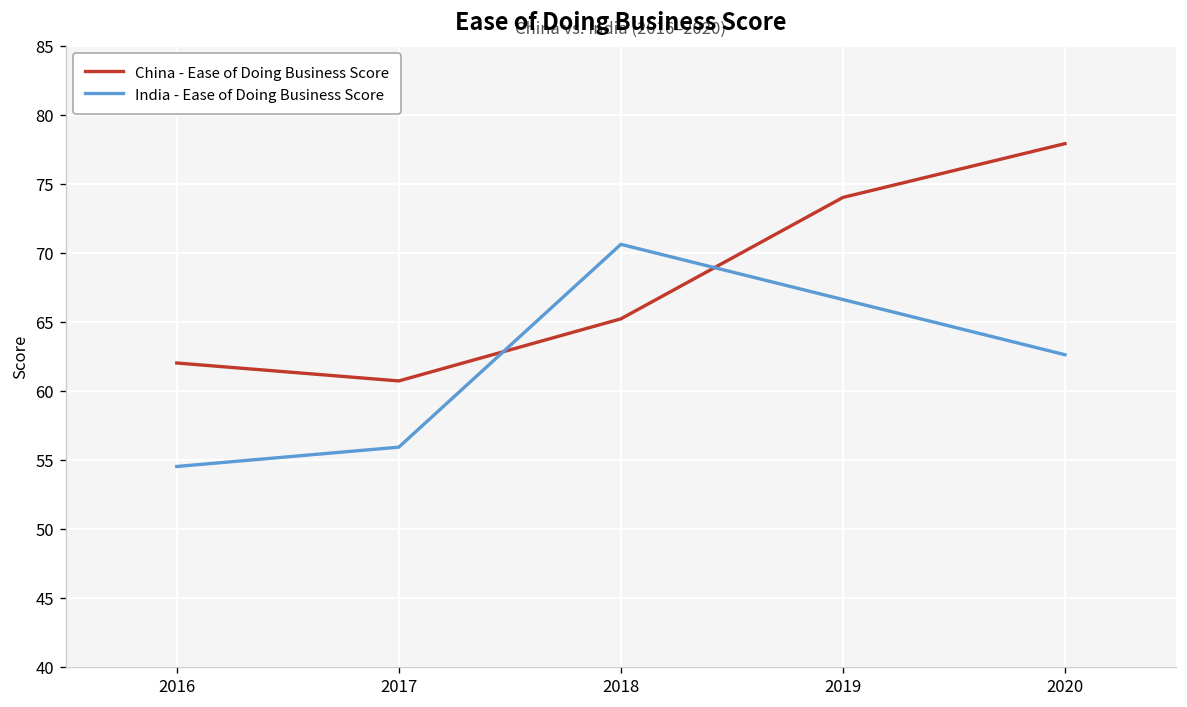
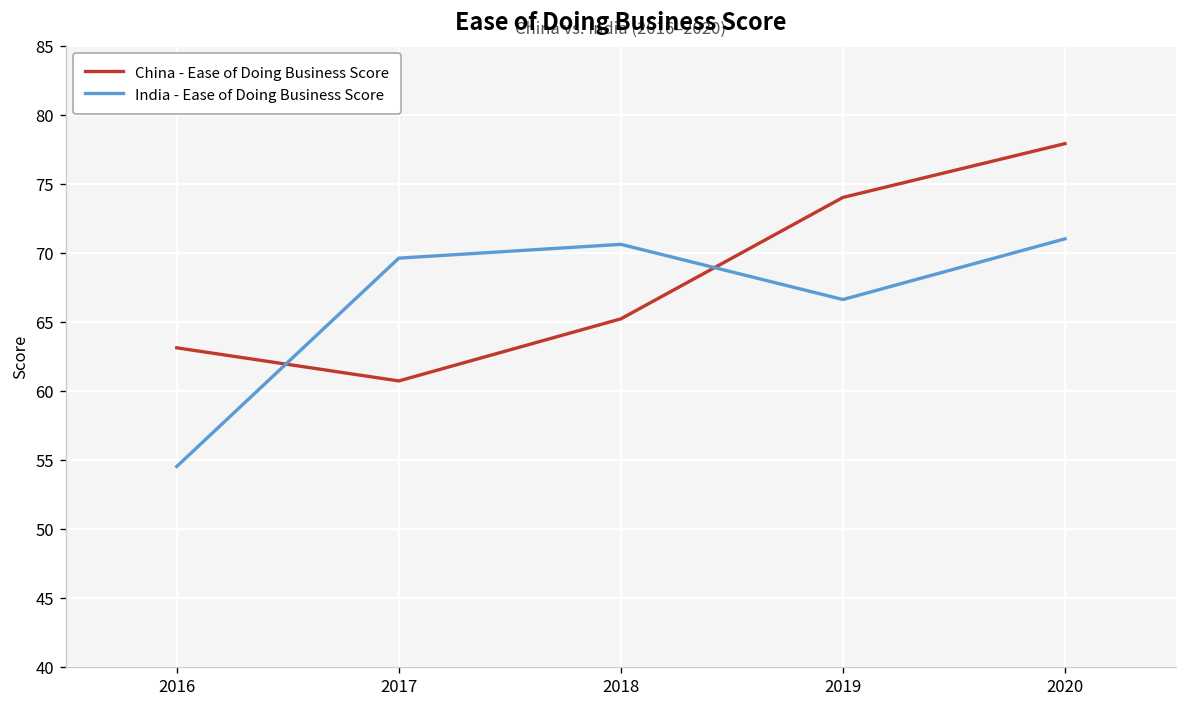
  {
    "China - Ease of Doing Business Score": {
-     "2016": 62.0,
+     "2016": 63.1,
      "2017": 60.7,
      "2018": 65.2,
      "2019": 74.0,
      "2020": 77.9
    },
    "India - Ease of Doing Business Score": {
      "2016": 54.5,
-     "2017": 55.9,
+     "2017": 69.6,
      "2018": 70.6,
      "2019": 66.6,
-     "2020": 62.6
+     "2020": 71.0
    }
  }
